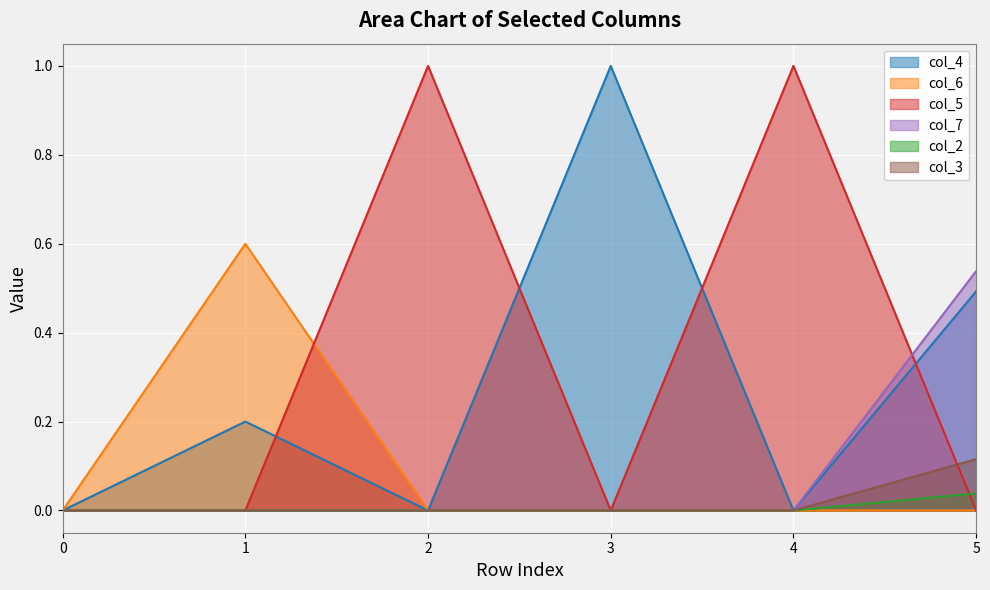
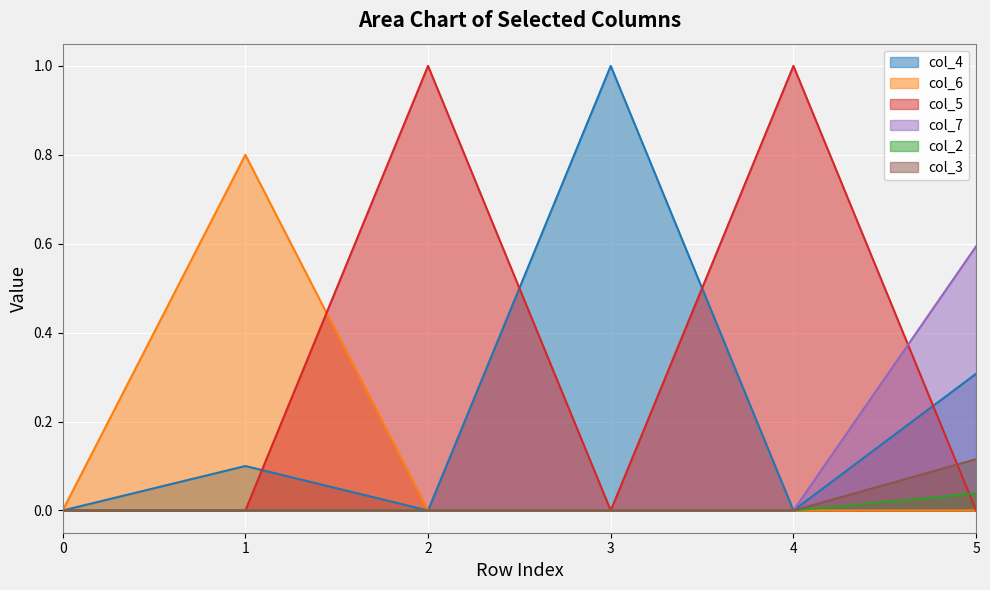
  {
    "col_4": {
-     "1": 0.2,
+     "1": 0.1,
      "3": 1.00,
-     "5": 0.49
+     "5": 0.31
    },
    "col_6": {
-     "1": 0.6
+     "1": 0.8
    },
    "col_5": {
      "2": 1.00,
      "4": 1.00
    },
    "col_7": {
-     "5": 0.54
+     "5": 0.59
    },
    "col_2": {
      "5": 0.04
    },
    "col_3": {
      "5": 0.12
    }
  }
